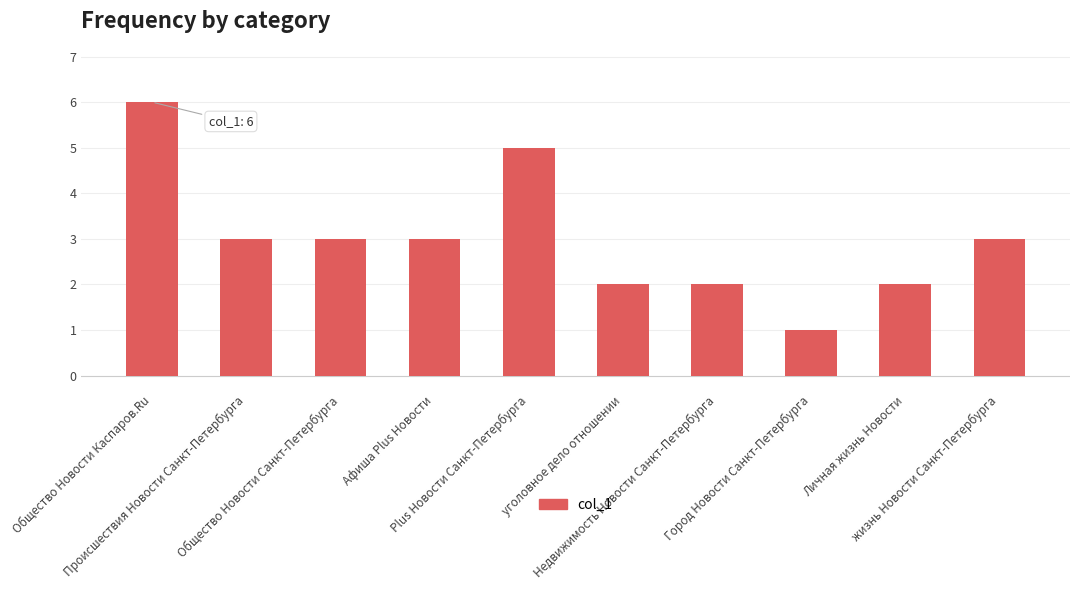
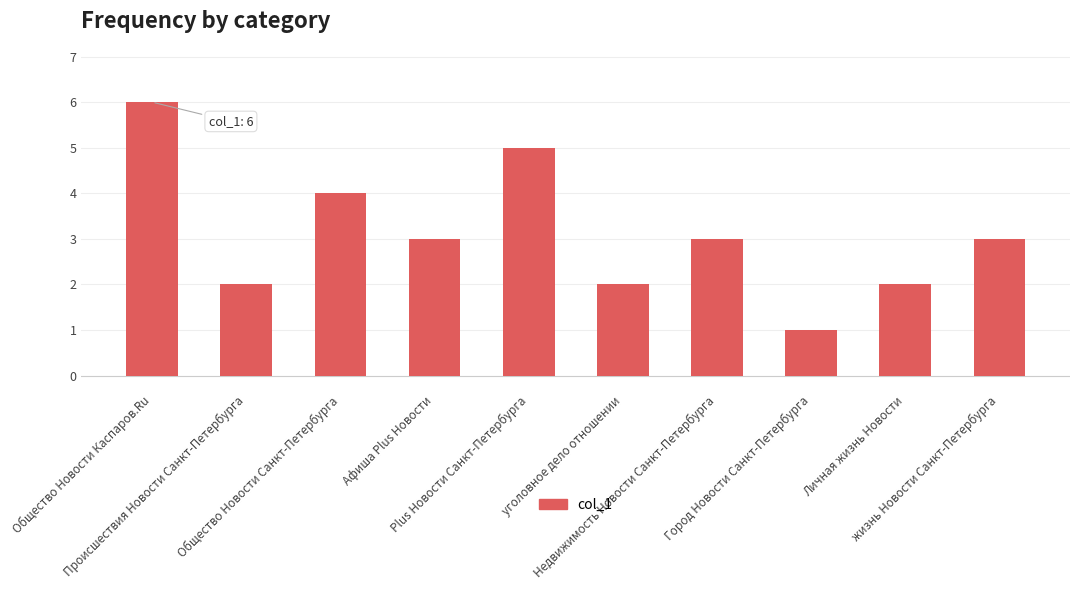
  {
-   "Происшествия Новости Санкт-Петербурга": 3,
-   "Общество Новости Санкт-Петербурга": 3,
+   "Происшествия Новости Санкт-Петербурга": 2,
+   "Общество Новости Санкт-Петербурга": 4,
    "Афиша Plus Новости": 3,
    "Plus Новости Санкт-Петербурга": 5,
    "уголовное дело отношении": 2,
-   "Недвижимость Новости Санкт-Петербурга": 2,
+   "Недвижимость Новости Санкт-Петербурга": 3,
    "Город Новости Санкт-Петербурга": 1,
    "Личная жизнь Новости": 2,
    "жизнь Новости Санкт-Петербурга": 3
  }
